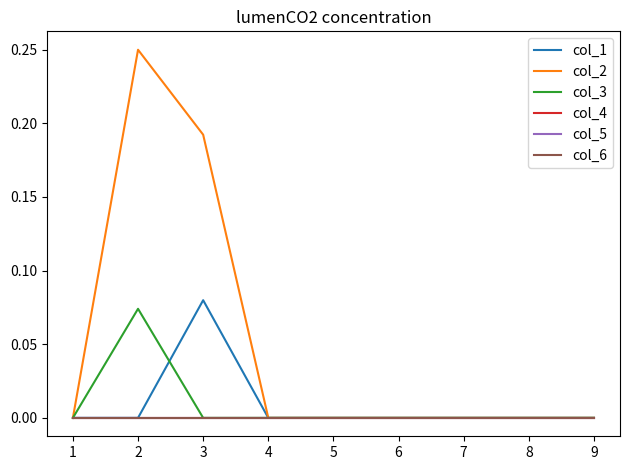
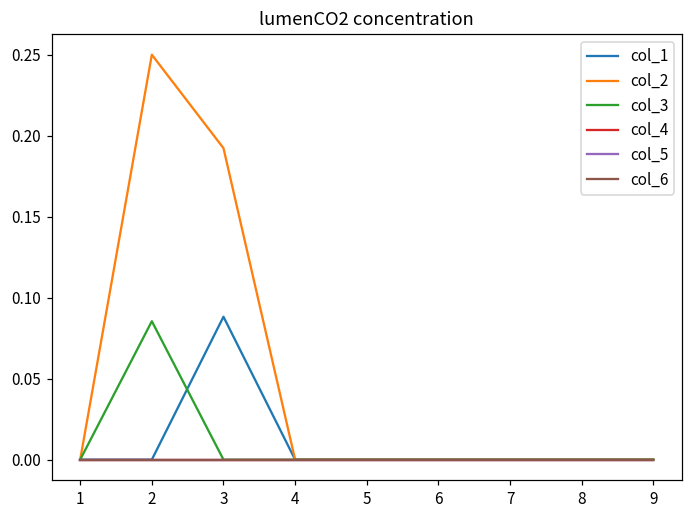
  {
    "col_1": {
-     "3": 0.080
+     "3": 0.088
    },
    "col_2": {
      "2": 0.250,
      "3": 0.192
    },
    "col_3": {
-     "2": 0.074
+     "2": 0.085
    }
  }
